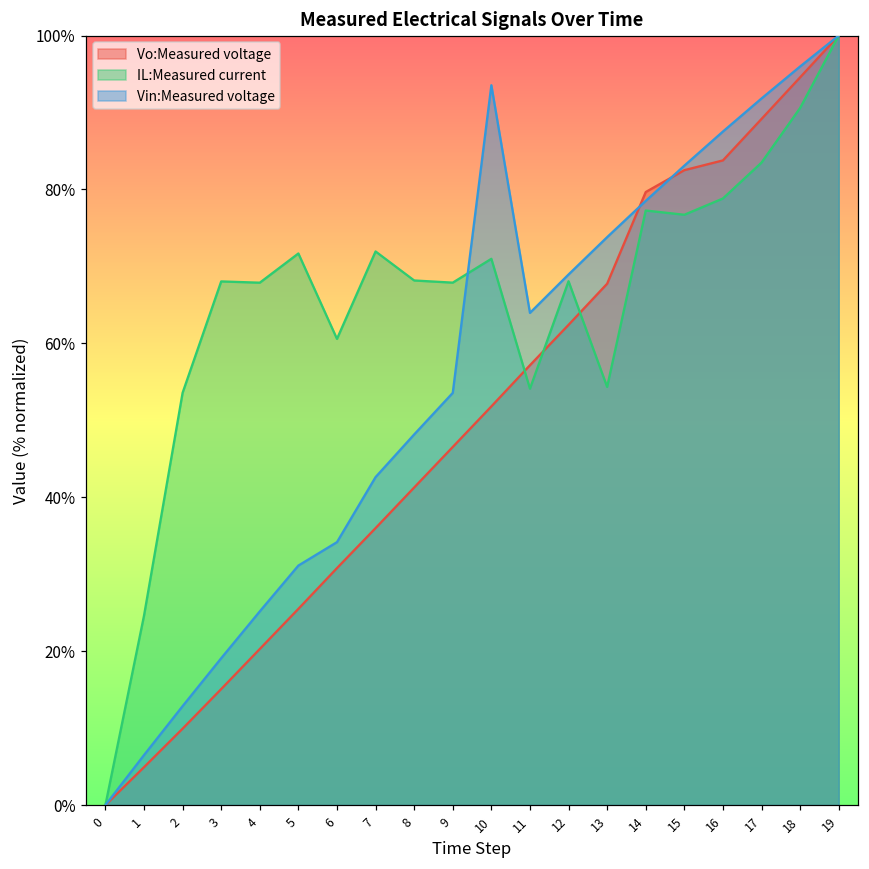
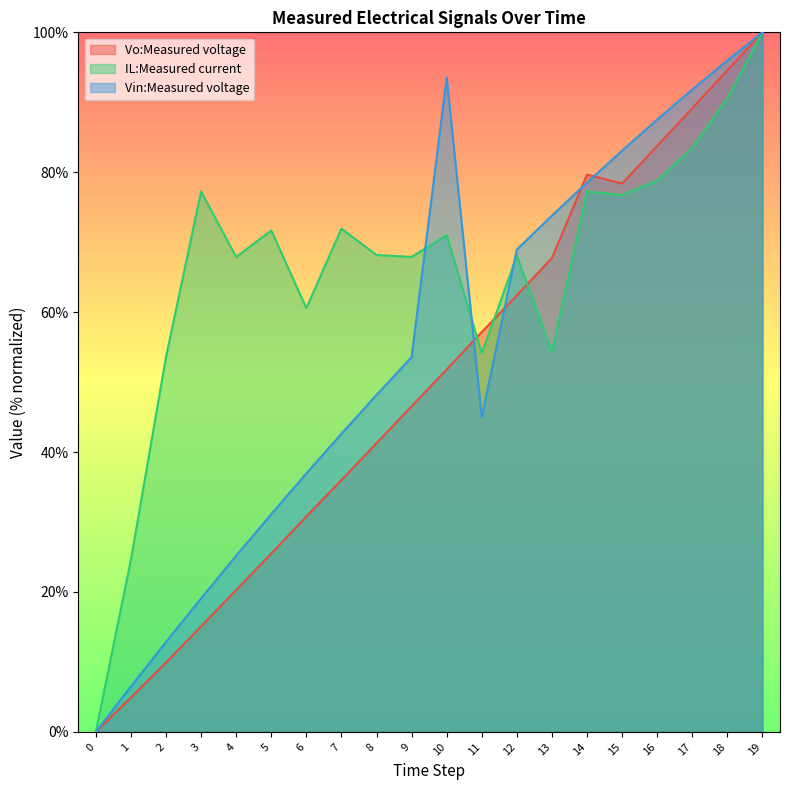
  {
    "Vo:Measured voltage": {
      "1": "5%",
      "2": "10%",
      "3": "15%",
      "4": "20%",
      "5": "25%",
      "6": "31%",
      "7": "36%",
      "8": "41%",
      "9": "47%",
      "10": "52%",
      "11": "57%",
      "12": "62%",
      "13": "68%",
      "14": "80%",
-     "15": "83%",
+     "15": "78%",
      "16": "84%",
      "17": "89%",
      "18": "95%"
    },
    "IL:Measured current": {
      "1": "25%",
      "2": "54%",
-     "3": "68%",
+     "3": "77%",
      "4": "68%",
      "5": "72%",
      "6": "61%",
      "7": "72%",
      "8": "68%",
      "9": "68%",
      "10": "71%",
      "11": "54%",
      "12": "68%",
      "13": "54%",
      "14": "77%",
      "15": "77%",
      "16": "79%",
      "17": "83%",
      "18": "91%"
    },
    "Vin:Measured voltage": {
      "1": "6%",
      "2": "13%",
      "3": "19%",
      "4": "25%",
      "5": "31%",
-     "6": "34%",
+     "6": "37%",
      "7": "43%",
      "8": "48%",
      "9": "54%",
      "10": "94%",
-     "11": "64%",
+     "11": "45%",
      "12": "69%",
      "13": "74%",
      "14": "79%",
      "15": "83%",
      "16": "88%",
      "17": "92%",
      "18": "96%"
    }
  }
